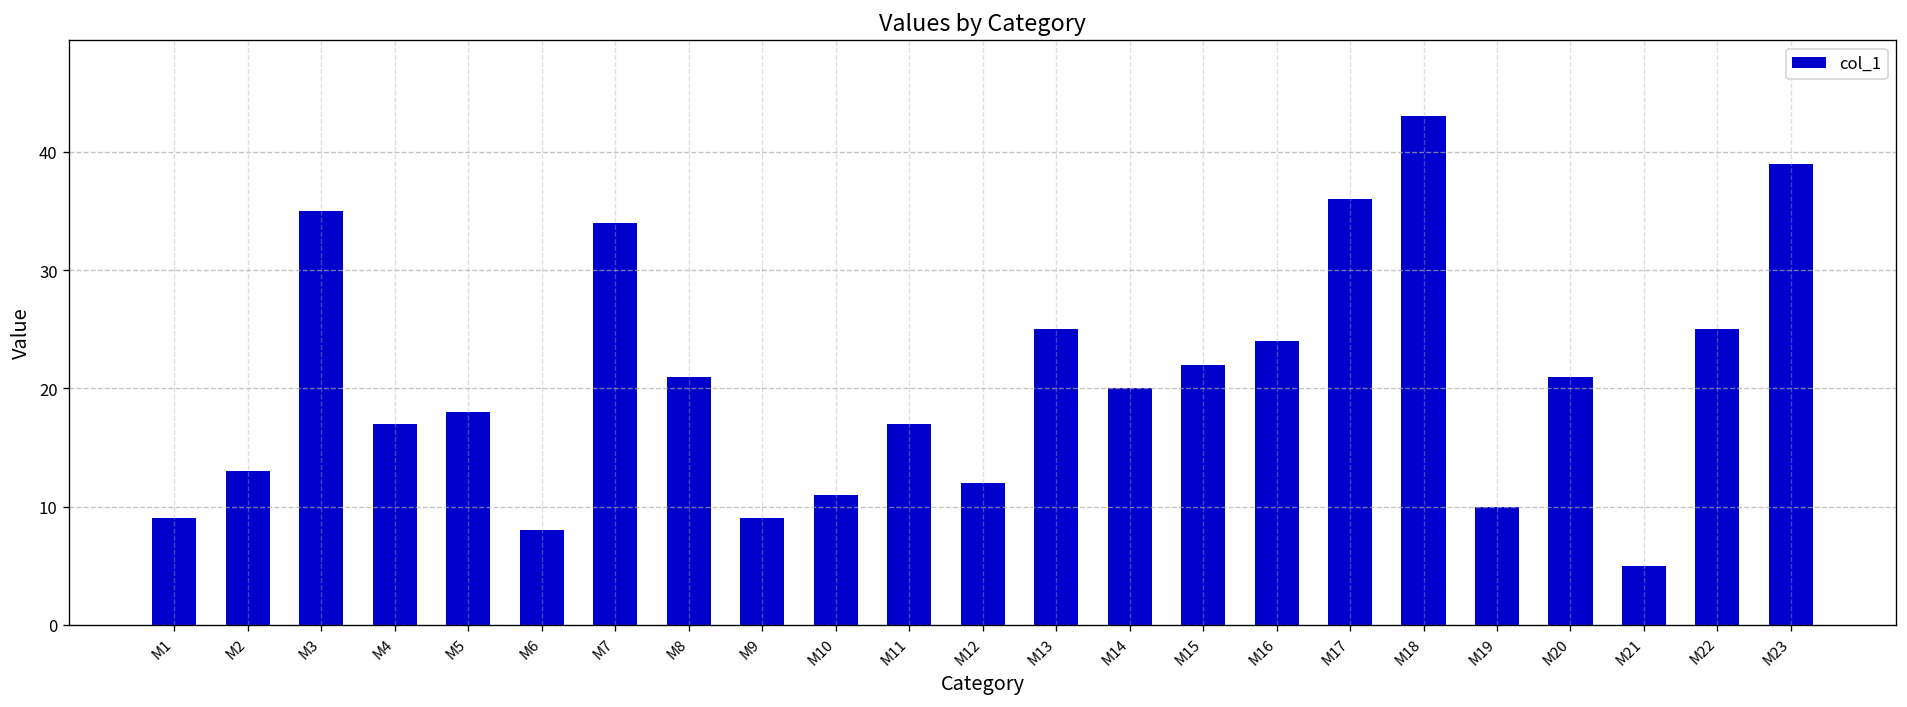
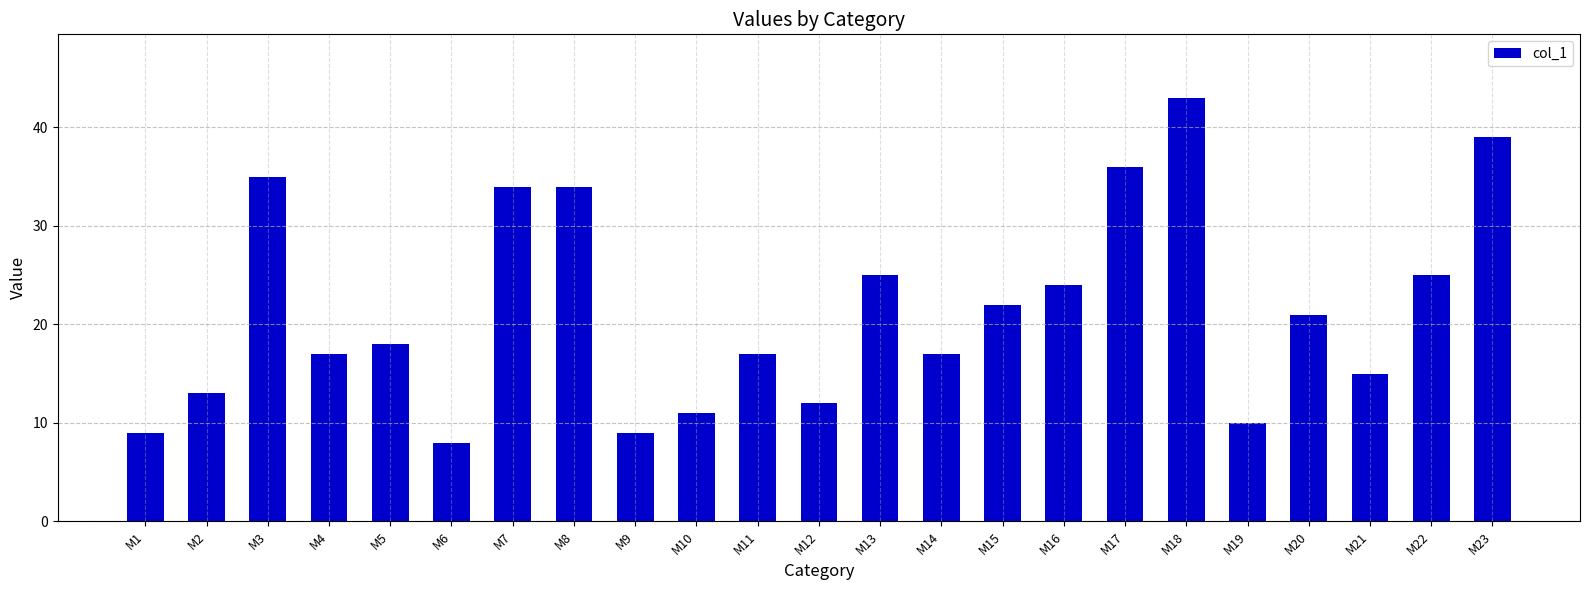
  {
    "M1": 9,
    "M2": 13,
    "M3": 35,
    "M4": 17,
    "M5": 18,
    "M6": 8,
    "M7": 34,
-   "M8": 21,
+   "M8": 34,
    "M9": 9,
    "M10": 11,
    "M11": 17,
    "M12": 12,
    "M13": 25,
-   "M14": 20,
+   "M14": 17,
    "M15": 22,
    "M16": 24,
    "M17": 36,
    "M18": 43,
    "M19": 10,
    "M20": 21,
-   "M21": 5,
+   "M21": 15,
    "M22": 25,
    "M23": 39
  }
